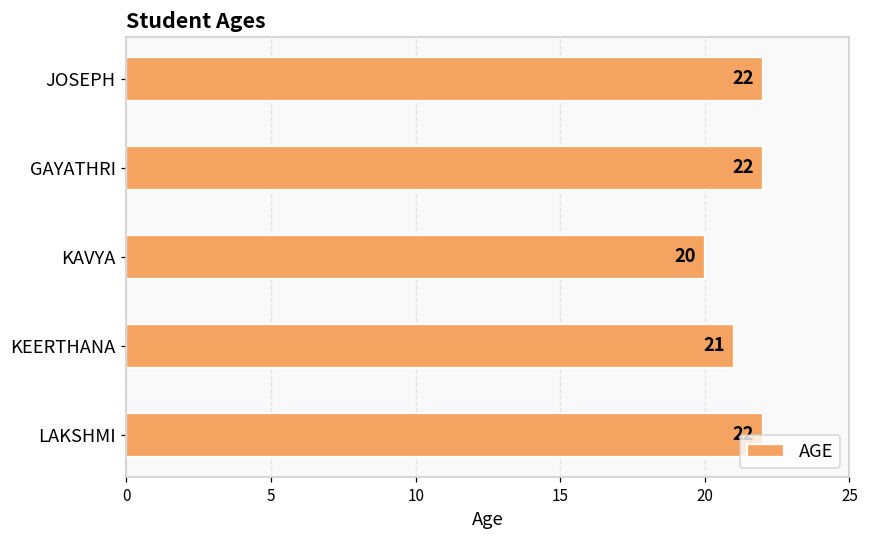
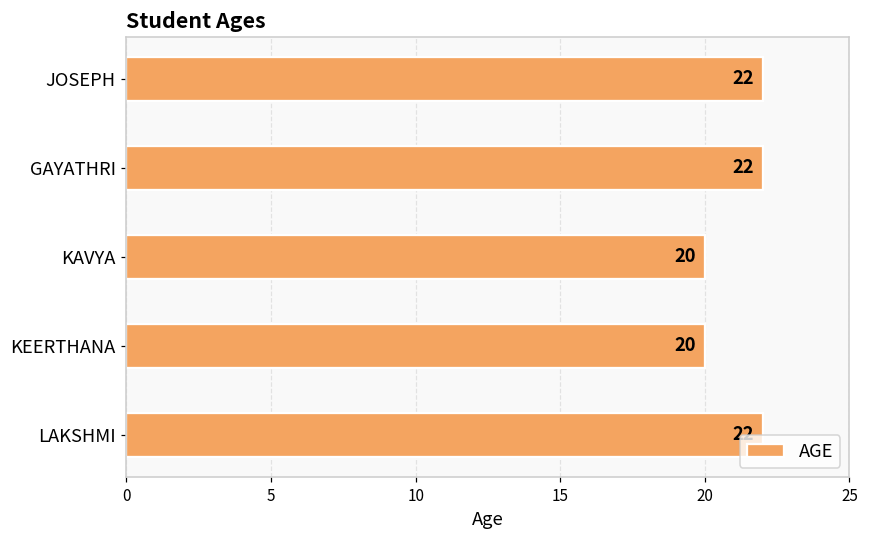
  {
    "JOSEPH": 22,
    "GAYATHRI": 22,
    "KAVYA": 20,
-   "KEERTHANA": 21
+   "KEERTHANA": 20
  }
